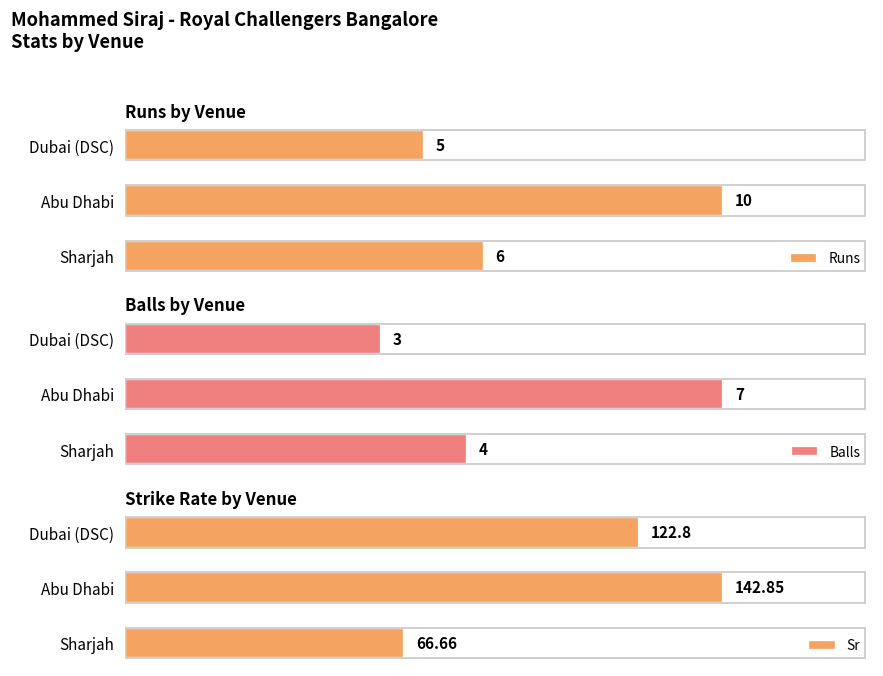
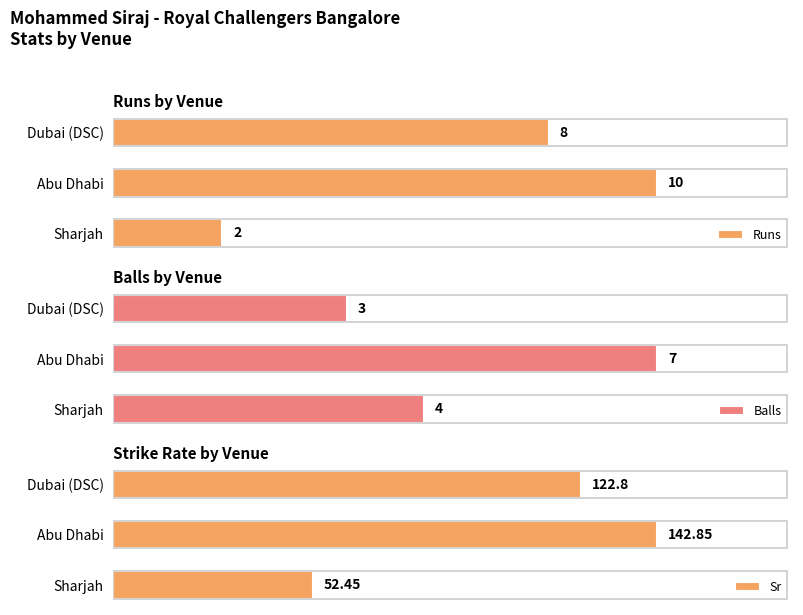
  {
    "Runs by Venue": {
-     "Dubai (DSC)": 5,
+     "Dubai (DSC)": 8,
      "Abu Dhabi": 10,
-     "Sharjah": 6
+     "Sharjah": 2
    },
    "Balls by Venue": {
      "Dubai (DSC)": 3,
      "Abu Dhabi": 7,
      "Sharjah": 4
    },
    "Strike Rate by Venue": {
      "Dubai (DSC)": 122.8,
      "Abu Dhabi": 142.85,
-     "Sharjah": 66.66
+     "Sharjah": 52.45
    }
  }
